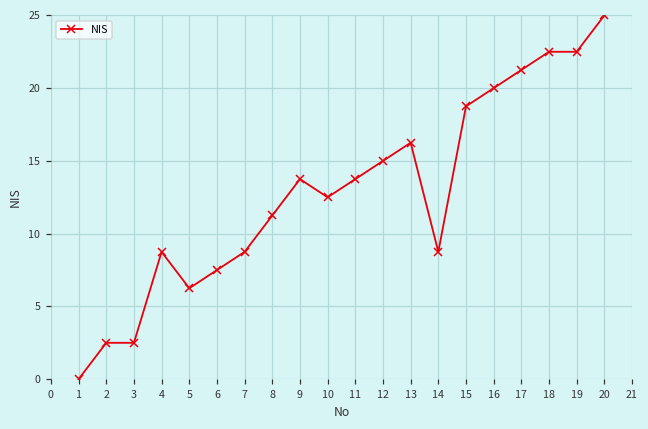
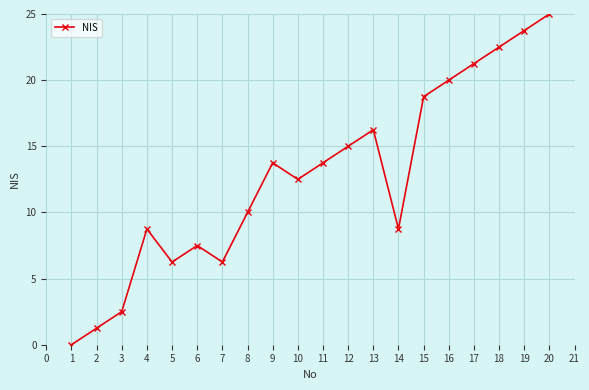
  {
    "1": 0.0,
-   "2": 2.5,
+   "2": 1.3,
    "3": 2.5,
    "4": 8.8,
    "5": 6.3,
    "6": 7.5,
-   "7": 8.8,
-   "8": 11.3,
+   "7": 6.3,
+   "8": 10.0,
    "9": 13.8,
    "10": 12.5,
    "11": 13.8,
    "12": 15.0,
    "13": 16.3,
    "14": 8.8,
    "15": 18.8,
    "16": 20.0,
    "17": 21.3,
    "18": 22.5,
-   "19": 22.5,
+   "19": 23.8,
    "20": 25.0
  }
